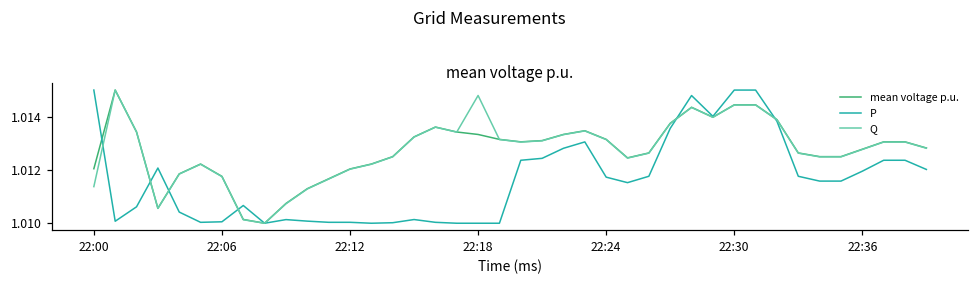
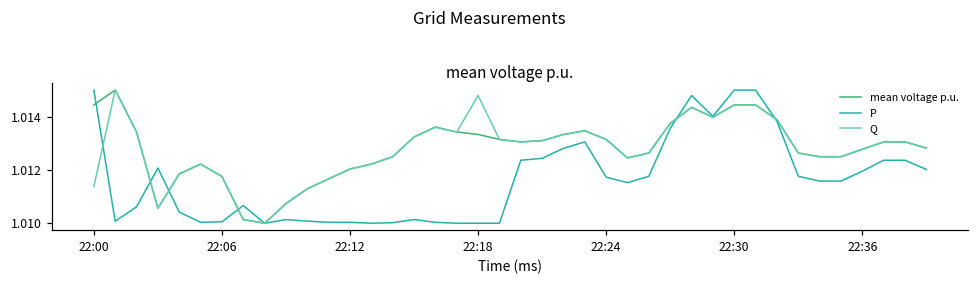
  {
    "mean voltage p.u.": {
-     "22:00": 1.0120,
+     "22:00": 1.0144,
      "22:18": 1.0133
    },
    "P": {
      "22:00": 1.0150,
      "22:06": 1.0100,
      "22:12": 1.0100,
      "22:18": 1.0100,
      "22:24": 1.0117,
      "22:30": 1.0150,
      "22:36": 1.0119
    },
    "Q": {
      "22:00": 1.0114,
      "22:18": 1.0148
    }
  }
